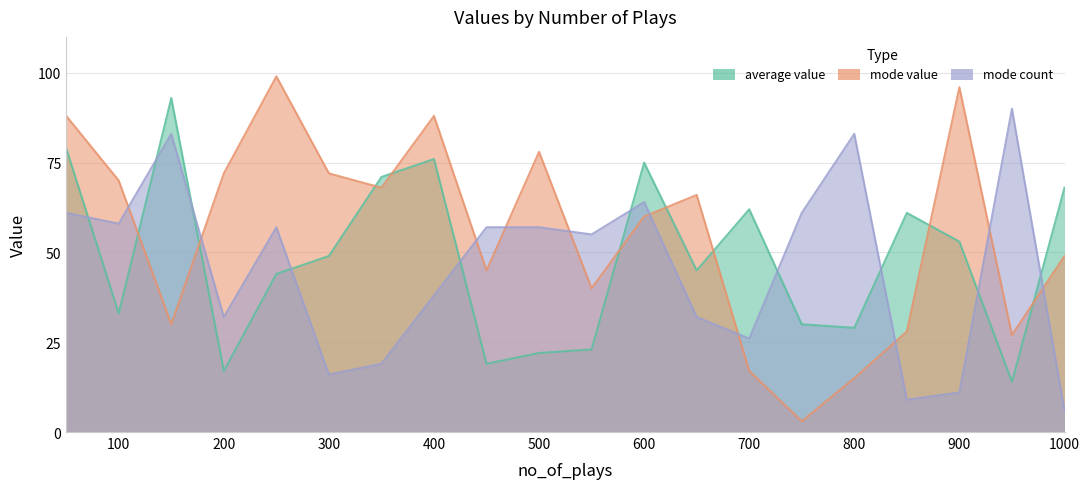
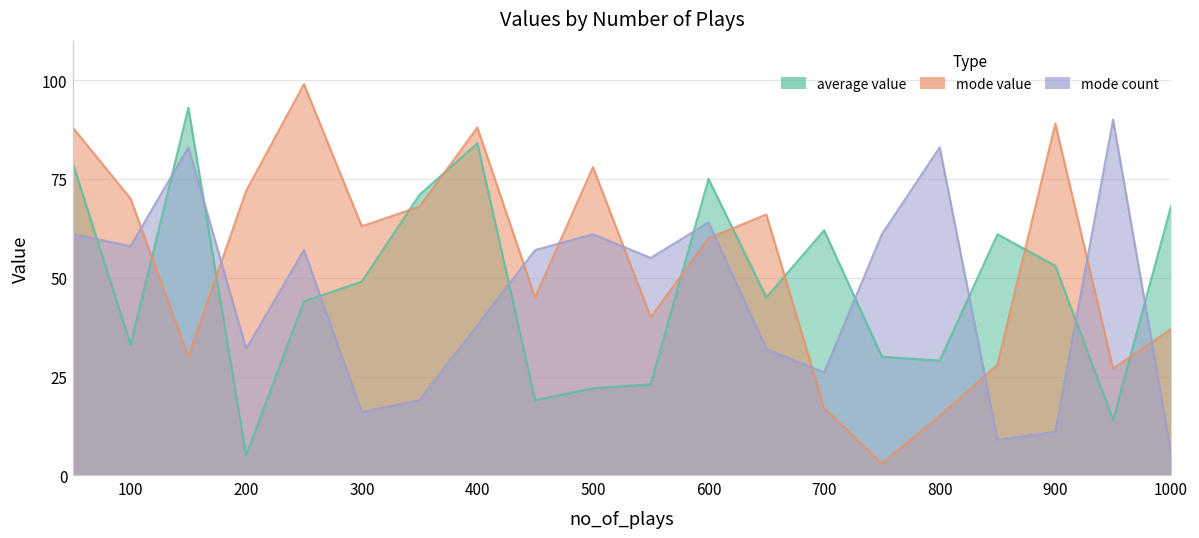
  {
    "average value": {
      "100": 33,
-     "200": 17,
+     "200": 5,
      "300": 49,
-     "400": 76,
+     "400": 84,
      "500": 22,
      "600": 75,
      "700": 62,
      "800": 29,
      "900": 53,
      "1000": 68
    },
    "mode value": {
      "100": 70,
      "200": 72,
-     "300": 72,
+     "300": 63,
      "400": 88,
      "500": 78,
      "600": 60,
      "700": 17,
      "800": 15,
-     "900": 96,
-     "1000": 49
+     "900": 89,
+     "1000": 37
    },
    "mode count": {
      "100": 58,
      "200": 32,
      "300": 16,
      "400": 38,
-     "500": 57,
+     "500": 61,
      "600": 64,
      "700": 26,
      "800": 83,
      "900": 11,
      "1000": 6
    }
  }
